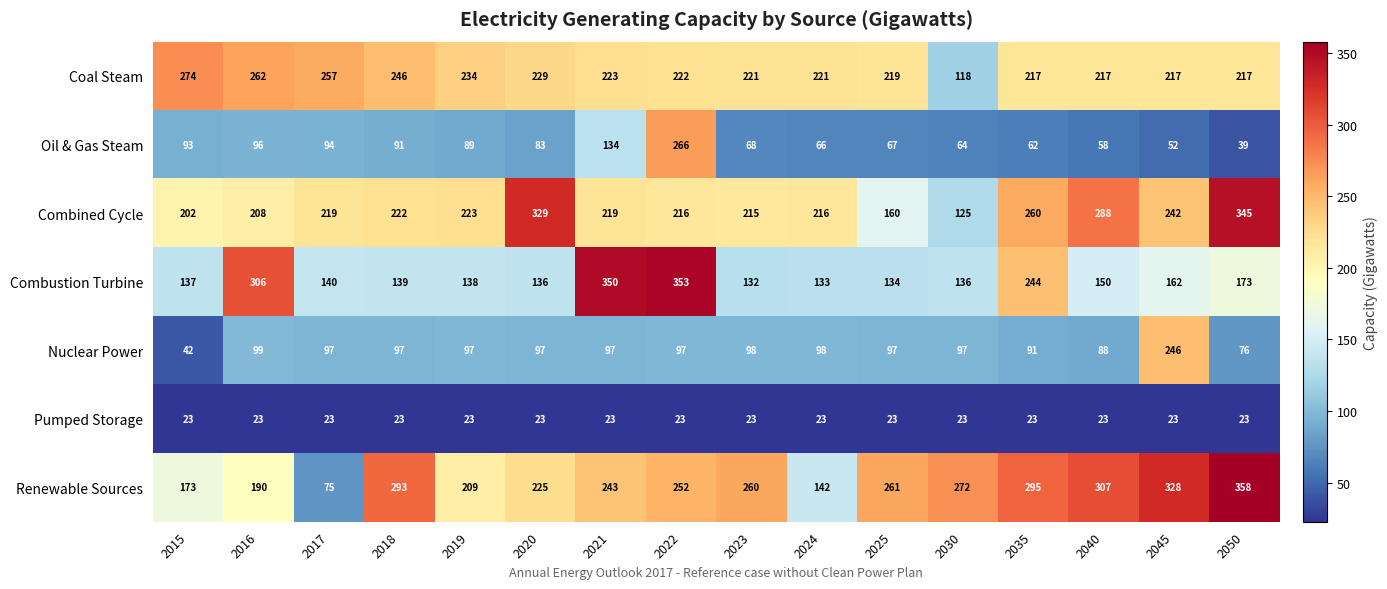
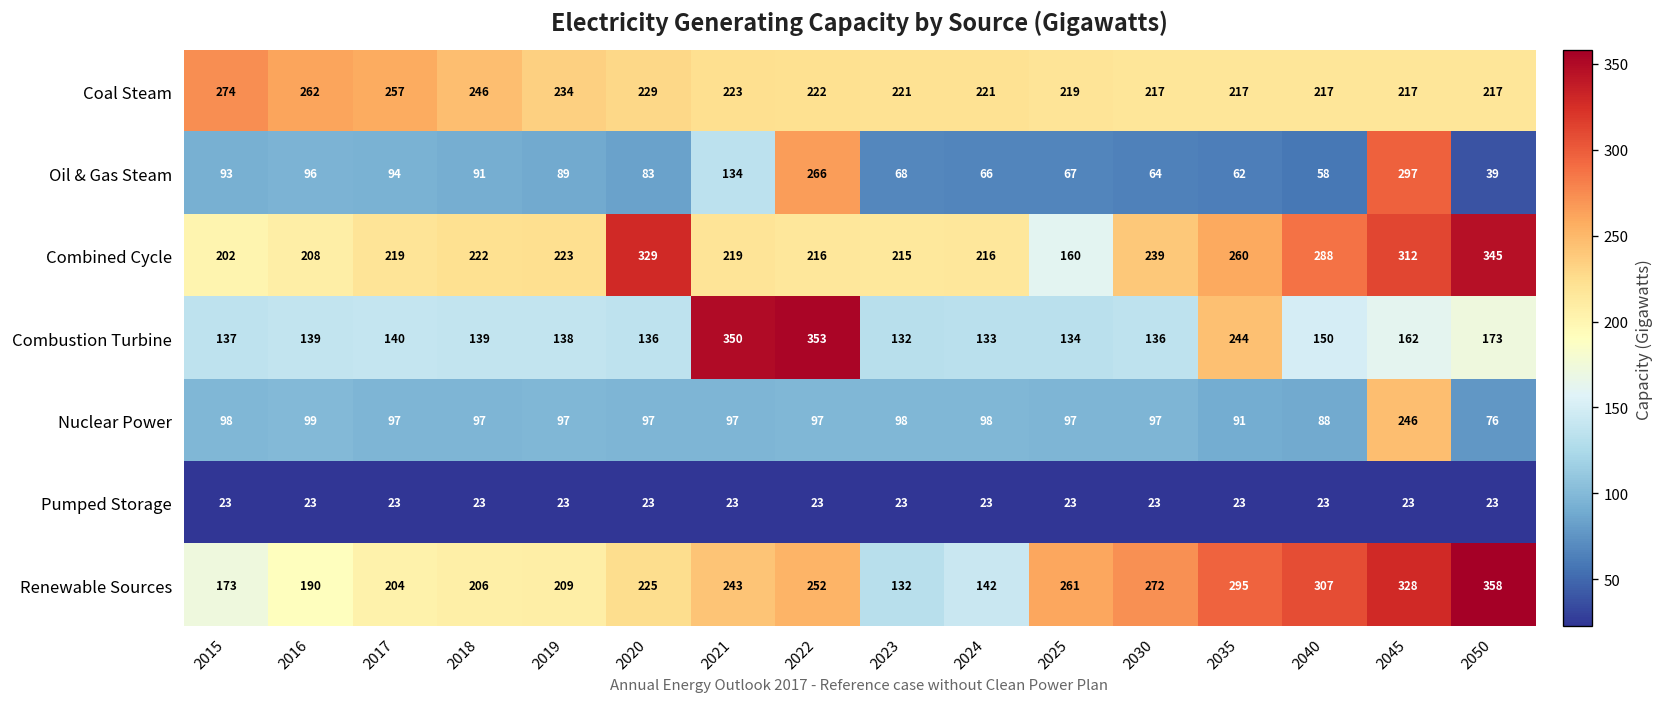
  {
    "Coal Steam": {
      "2015": 274,
      "2016": 262,
      "2017": 257,
      "2018": 246,
      "2019": 234,
      "2020": 229,
      "2021": 223,
      "2022": 222,
      "2023": 221,
      "2024": 221,
      "2025": 219,
-     "2030": 118,
+     "2030": 217,
      "2035": 217,
      "2040": 217,
      "2045": 217,
      "2050": 217
    },
    "Oil & Gas Steam": {
      "2015": 93,
      "2016": 96,
      "2017": 94,
      "2018": 91,
      "2019": 89,
      "2020": 83,
      "2021": 134,
      "2022": 266,
      "2023": 68,
      "2024": 66,
      "2025": 67,
      "2030": 64,
      "2035": 62,
      "2040": 58,
-     "2045": 52,
+     "2045": 297,
      "2050": 39
    },
    "Combined Cycle": {
      "2015": 202,
      "2016": 208,
      "2017": 219,
      "2018": 222,
      "2019": 223,
      "2020": 329,
      "2021": 219,
      "2022": 216,
      "2023": 215,
      "2024": 216,
      "2025": 160,
-     "2030": 125,
+     "2030": 239,
      "2035": 260,
      "2040": 288,
-     "2045": 242,
+     "2045": 312,
      "2050": 345
    },
    "Combustion Turbine": {
      "2015": 137,
-     "2016": 306,
+     "2016": 139,
      "2017": 140,
      "2018": 139,
      "2019": 138,
      "2020": 136,
      "2021": 350,
      "2022": 353,
      "2023": 132,
      "2024": 133,
      "2025": 134,
      "2030": 136,
      "2035": 244,
      "2040": 150,
      "2045": 162,
      "2050": 173
    },
    "Nuclear Power": {
-     "2015": 42,
+     "2015": 98,
      "2016": 99,
      "2017": 97,
      "2018": 97,
      "2019": 97,
      "2020": 97,
      "2021": 97,
      "2022": 97,
      "2023": 98,
      "2024": 98,
      "2025": 97,
      "2030": 97,
      "2035": 91,
      "2040": 88,
      "2045": 246,
      "2050": 76
    },
    "Pumped Storage": {
      "2015": 23,
      "2016": 23,
      "2017": 23,
      "2018": 23,
      "2019": 23,
      "2020": 23,
      "2021": 23,
      "2022": 23,
      "2023": 23,
      "2024": 23,
      "2025": 23,
      "2030": 23,
      "2035": 23,
      "2040": 23,
      "2045": 23,
      "2050": 23
    },
    "Renewable Sources": {
      "2015": 173,
      "2016": 190,
-     "2017": 75,
-     "2018": 293,
+     "2017": 204,
+     "2018": 206,
      "2019": 209,
      "2020": 225,
      "2021": 243,
      "2022": 252,
-     "2023": 260,
+     "2023": 132,
      "2024": 142,
      "2025": 261,
      "2030": 272,
      "2035": 295,
      "2040": 307,
      "2045": 328,
      "2050": 358
    }
  }
